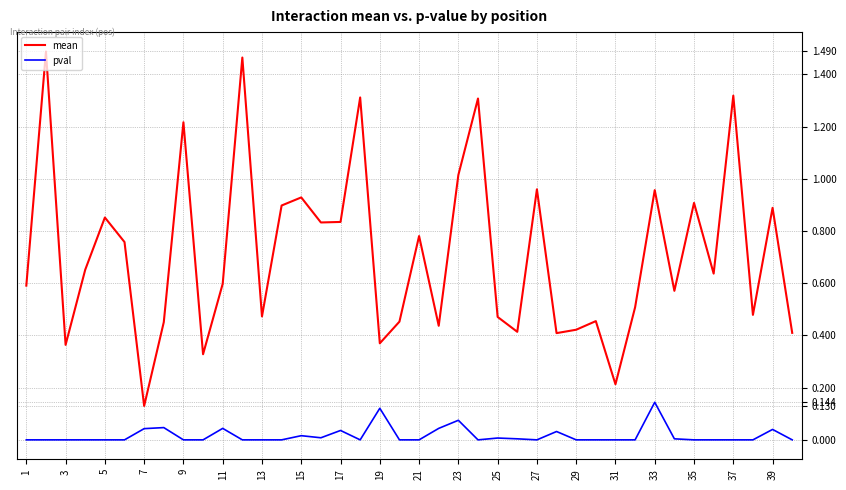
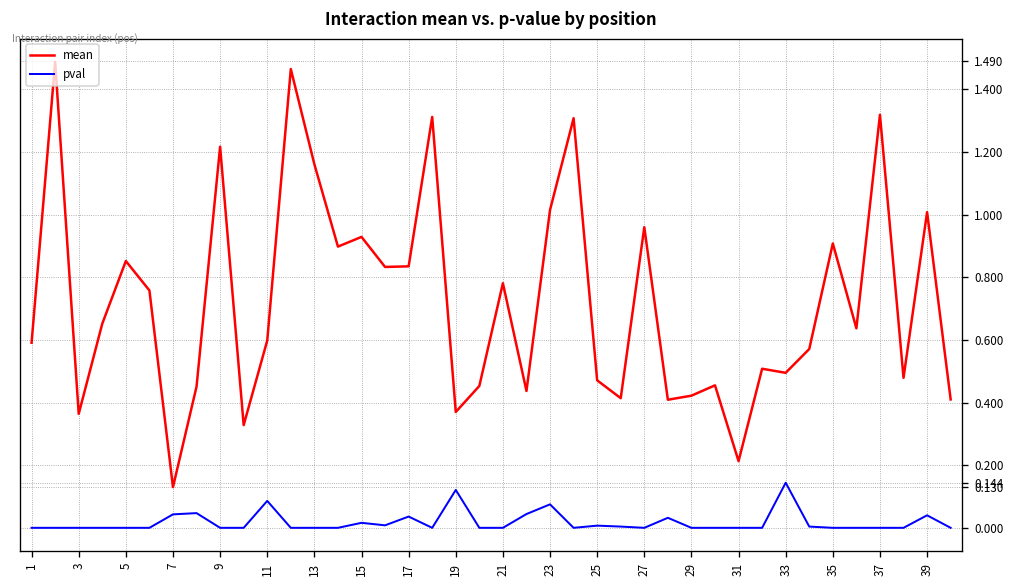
  {
    "mean": {
      "1": 0.59,
      "3": 0.36,
      "5": 0.85,
      "7": 0.13,
      "9": 1.22,
      "11": 0.60,
-     "13": 0.47,
+     "13": 1.16,
      "15": 0.93,
      "17": 0.84,
      "19": 0.37,
      "21": 0.78,
      "23": 1.02,
      "25": 0.47,
      "27": 0.96,
      "29": 0.42,
      "31": 0.21,
-     "33": 0.96,
+     "33": 0.50,
      "35": 0.91,
      "37": 1.32,
-     "39": 0.89
+     "39": 1.01
    },
    "pval": {
      "1": 0.00,
      "3": 0.00,
      "5": 0.00,
      "7": 0.04,
      "9": 0.00,
-     "11": 0.04,
+     "11": 0.09,
      "13": 0.00,
      "15": 0.02,
      "17": 0.04,
      "19": 0.12,
      "21": 0.00,
      "23": 0.08,
      "25": 0.01,
      "27": 0.00,
      "29": 0.00,
      "31": 0.00,
      "33": 0.14,
      "35": 0.00,
      "37": 0.00,
      "39": 0.04
    }
  }
